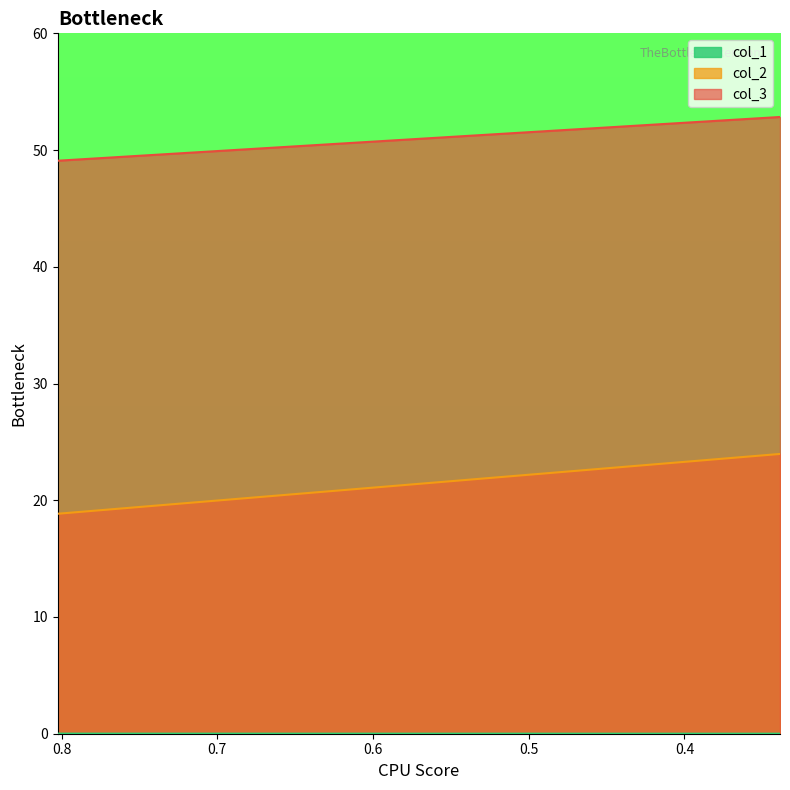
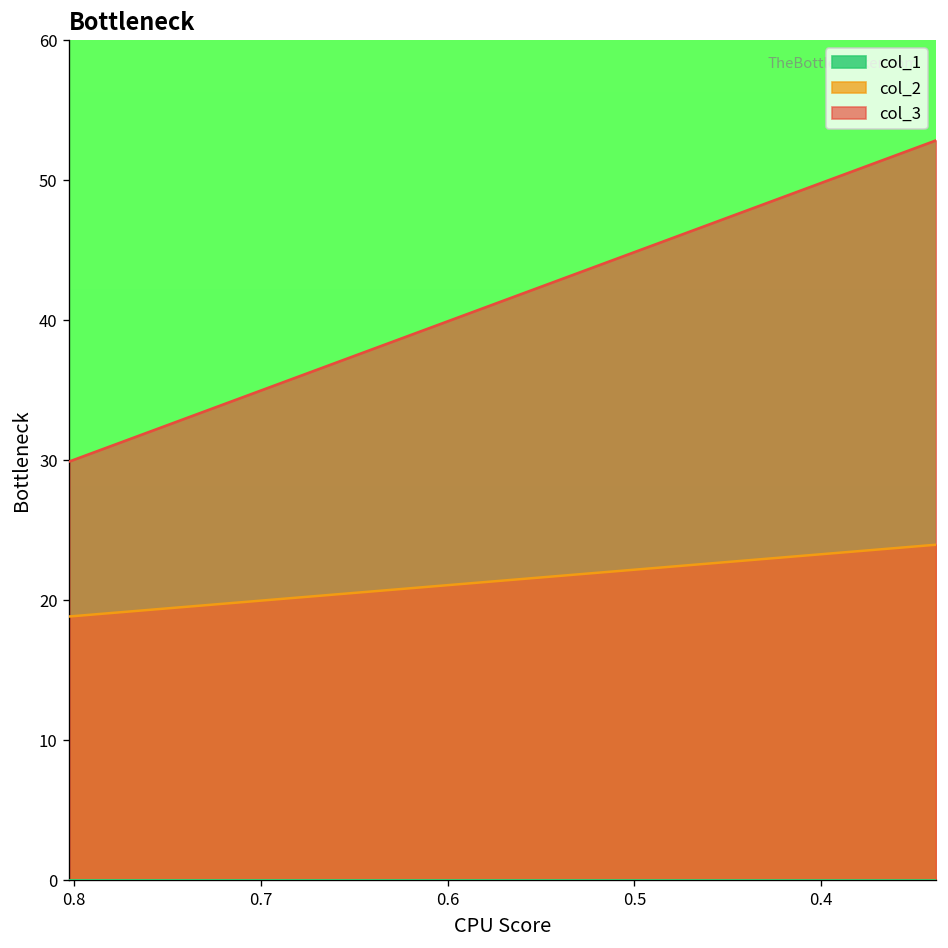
  {
    "col_1": {
      "0.8": 0.0
    },
    "col_2": {
      "0.8": 18.8
    },
    "col_3": {
-     "0.8": 49.1
+     "0.8": 29.9
    }
  }
